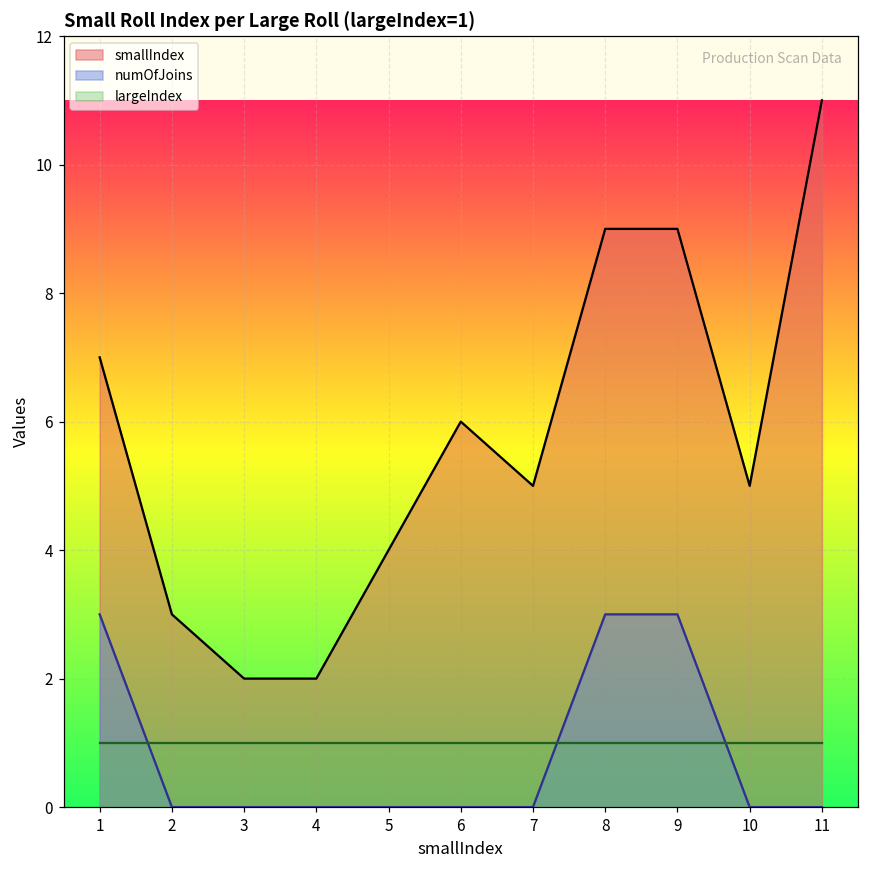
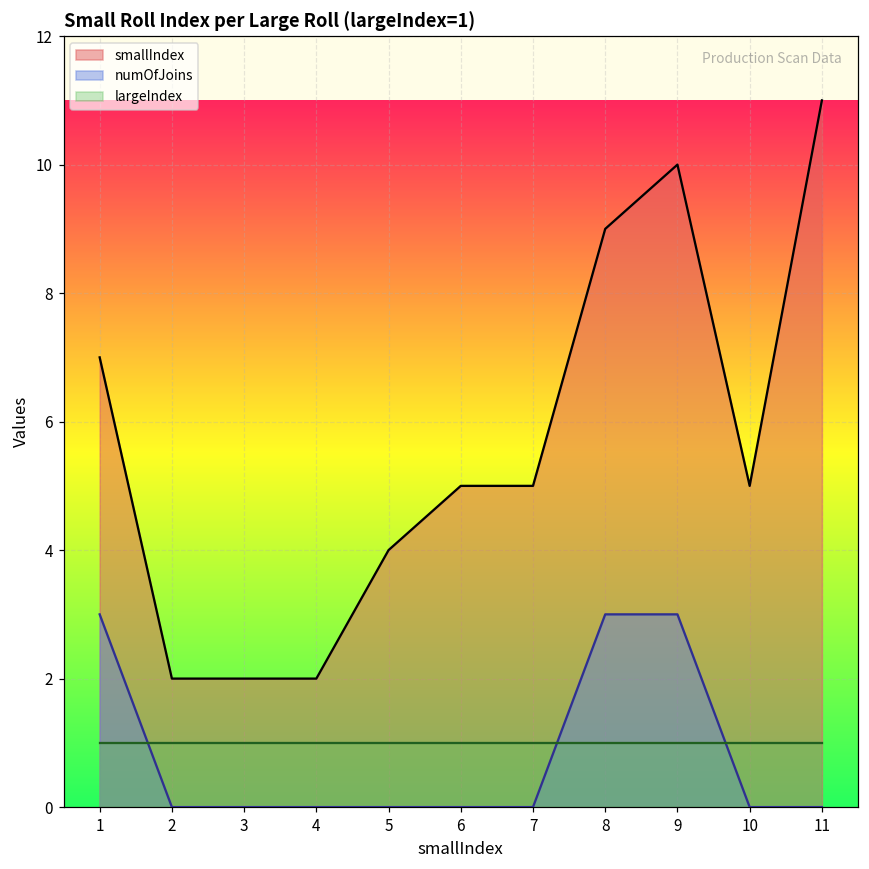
  {
    "smallIndex": {
      "1": 7,
-     "2": 3,
+     "2": 2,
      "3": 2,
      "4": 2,
      "5": 4,
-     "6": 6,
+     "6": 5,
      "7": 5,
      "8": 9,
-     "9": 9,
+     "9": 10,
      "10": 5,
      "11": 11
    },
    "numOfJoins": {
      "1": 3,
      "2": 0,
      "3": 0,
      "4": 0,
      "5": 0,
      "6": 0,
      "7": 0,
      "8": 3,
      "9": 3,
      "10": 0,
      "11": 0
    },
    "largeIndex": {
      "1": 1,
      "2": 1,
      "3": 1,
      "4": 1,
      "5": 1,
      "6": 1,
      "7": 1,
      "8": 1,
      "9": 1,
      "10": 1,
      "11": 1
    }
  }
